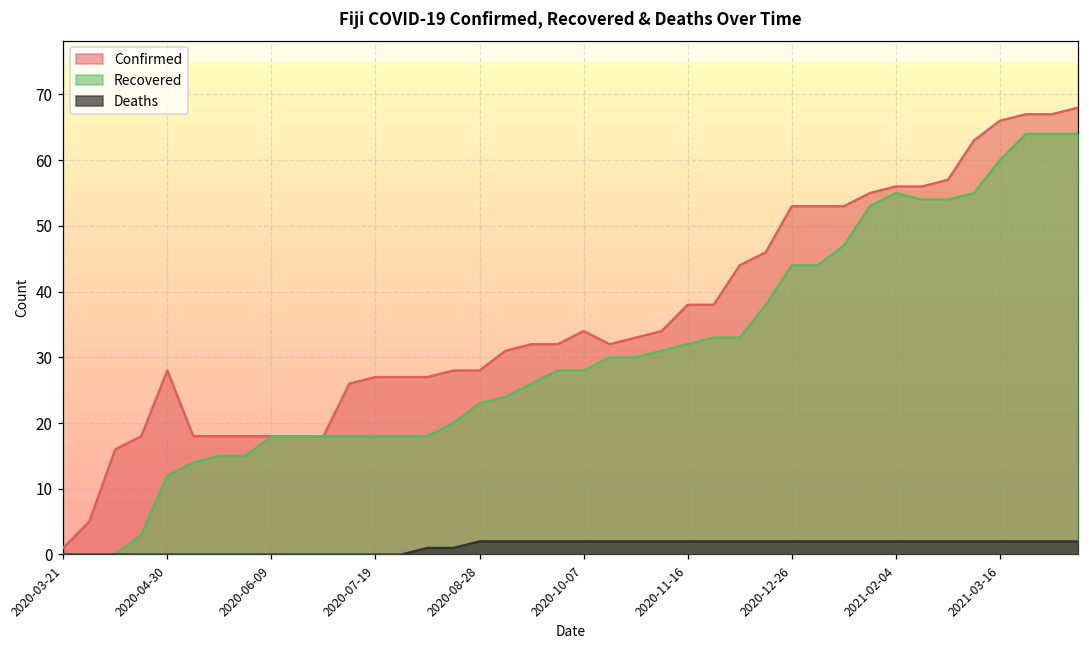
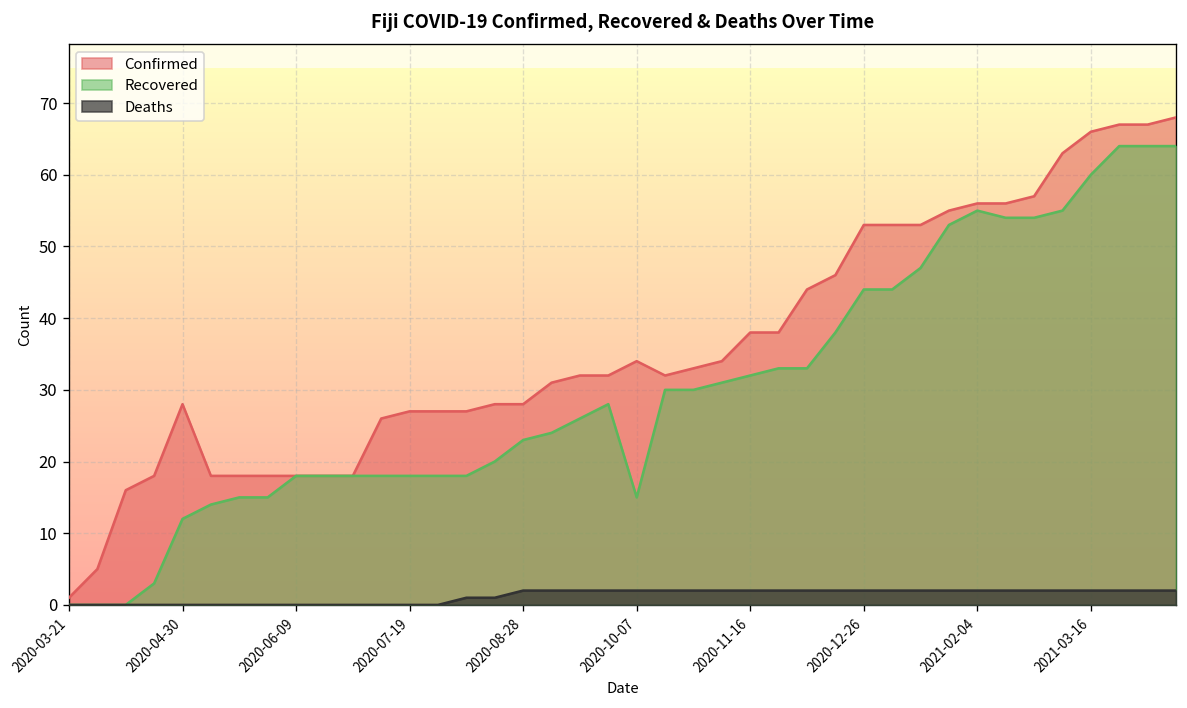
  {
    "Confirmed": {
      "2020-03-21": 1,
      "2020-04-30": 28,
      "2020-07-19": 27,
      "2020-08-28": 28,
      "2020-10-07": 34,
      "2020-11-16": 38,
      "2020-12-26": 53,
      "2021-02-04": 56,
      "2021-03-16": 66
    },
    "Recovered": {
      "2020-04-30": 12,
      "2020-07-19": 18,
      "2020-08-28": 23,
-     "2020-10-07": 28,
+     "2020-10-07": 15,
      "2020-11-16": 32,
      "2020-12-26": 44,
      "2021-02-04": 55,
      "2021-03-16": 60
    },
    "Deaths": {
      "2020-04-30": 0,
      "2020-06-09": 0,
      "2020-07-19": 0,
      "2020-08-28": 2,
      "2020-10-07": 2,
      "2020-11-16": 2,
      "2020-12-26": 2,
      "2021-02-04": 2,
      "2021-03-16": 2
    }
  }
